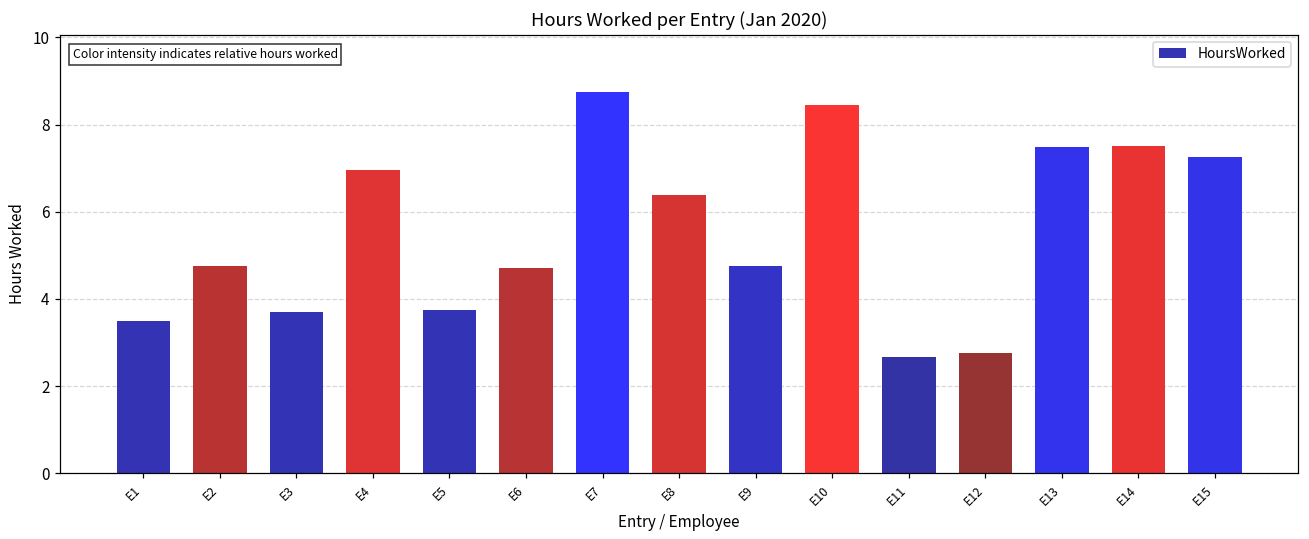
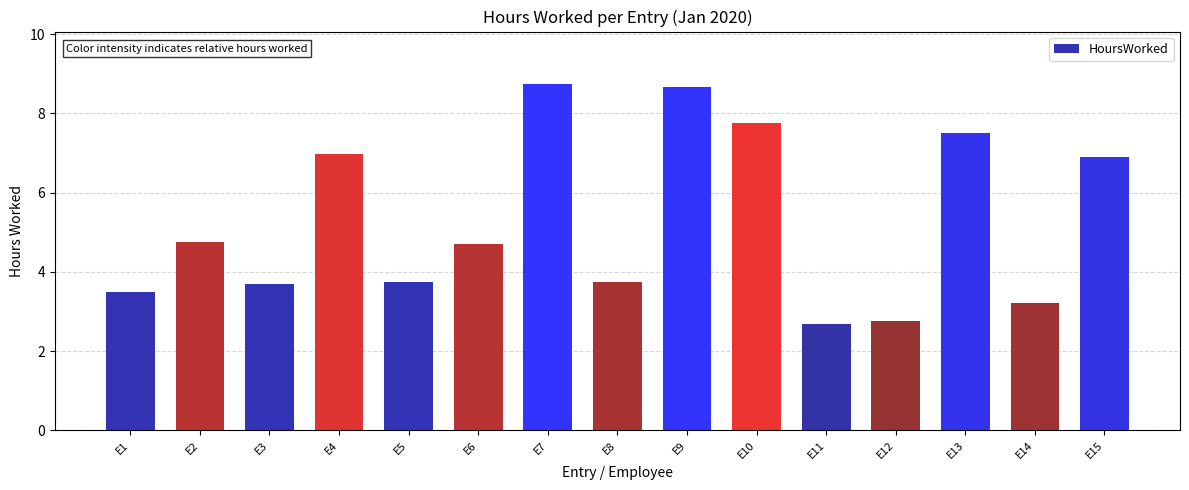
  {
    "E1": 3.5,
    "E2": 4.8,
    "E3": 3.7,
    "E4": 7.0,
    "E5": 3.8,
    "E6": 4.7,
    "E7": 8.8,
-   "E8": 6.4,
-   "E9": 4.8,
-   "E10": 8.4,
+   "E8": 3.8,
+   "E9": 8.7,
+   "E10": 7.8,
    "E11": 2.7,
    "E12": 2.8,
    "E13": 7.5,
-   "E14": 7.5,
-   "E15": 7.3
+   "E14": 3.2,
+   "E15": 6.9
  }
